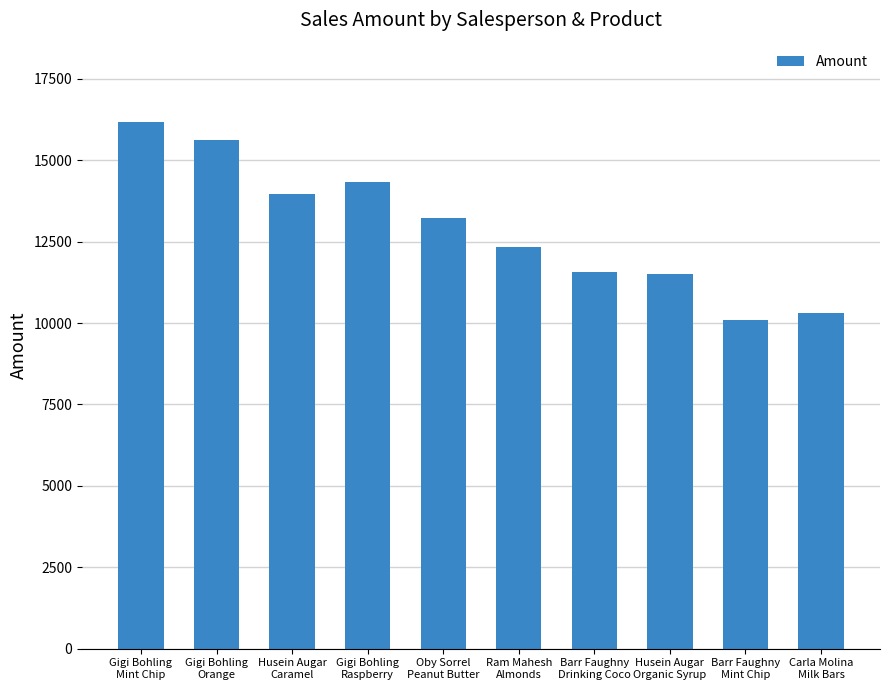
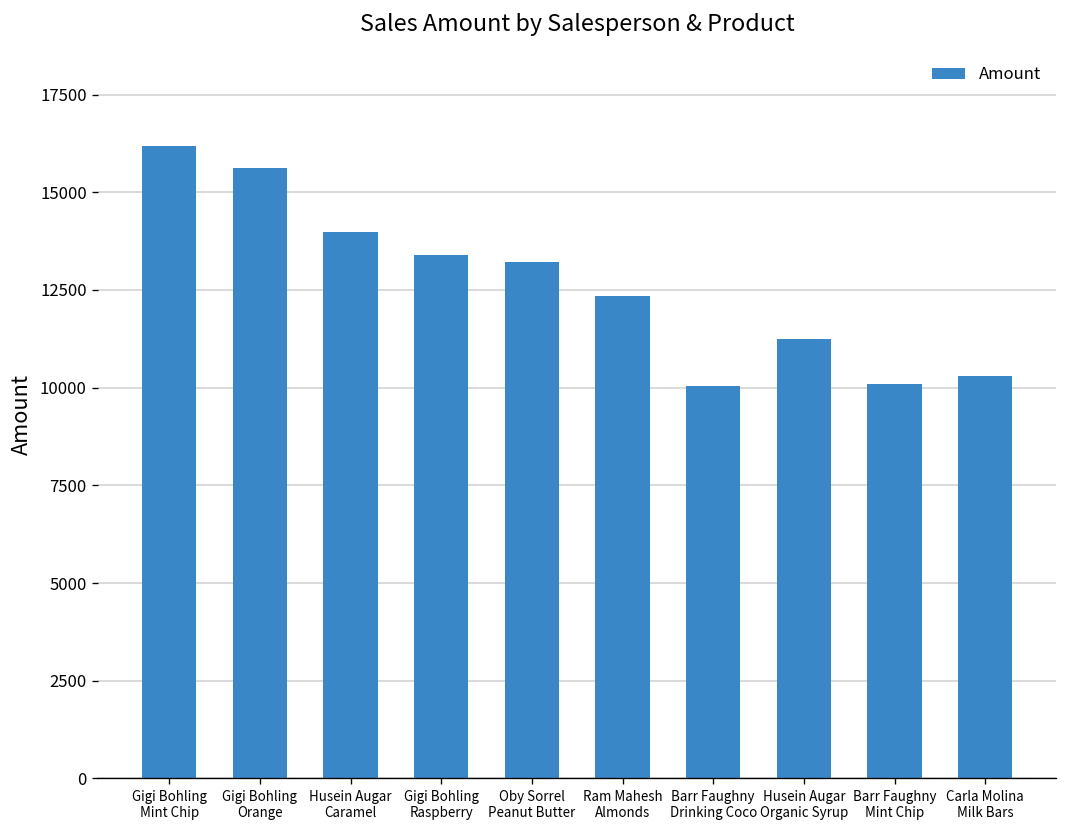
  {
    "Gigi Bohling Mint Chip": 16200,
    "Gigi Bohling Orange": 15600,
    "Husein Augar Caramel": 14000,
-   "Gigi Bohling Raspberry": 14300,
+   "Gigi Bohling Raspberry": 13400,
    "Oby Sorrel Peanut Butter": 13200,
    "Ram Mahesh Almonds": 12300,
-   "Barr Faughny Drinking Coco": 11600,
-   "Husein Augar Organic Syrup": 11500,
+   "Barr Faughny Drinking Coco": 10000,
+   "Husein Augar Organic Syrup": 11200,
    "Barr Faughny Mint Chip": 10100,
    "Carla Molina Milk Bars": 10300
  }
